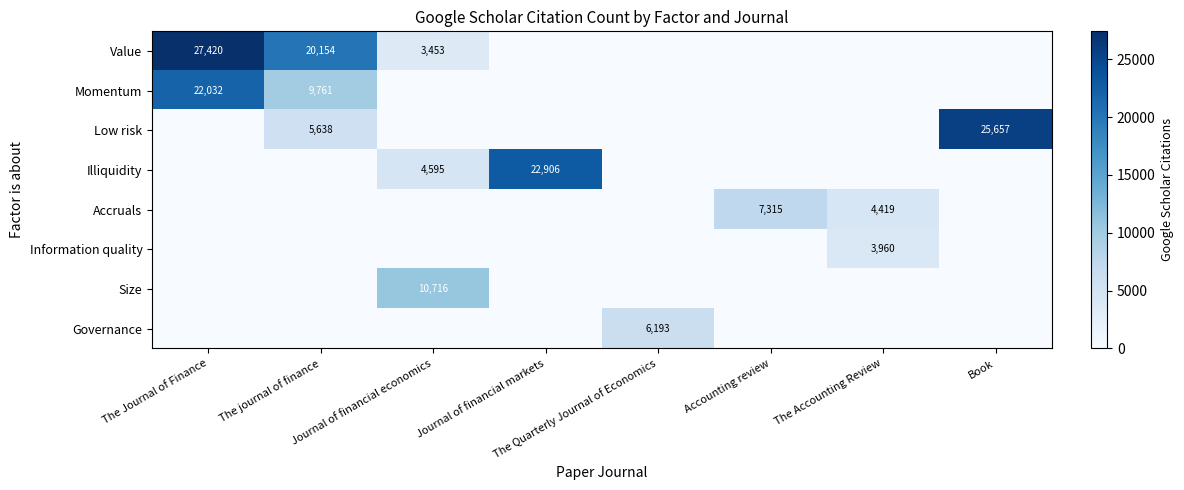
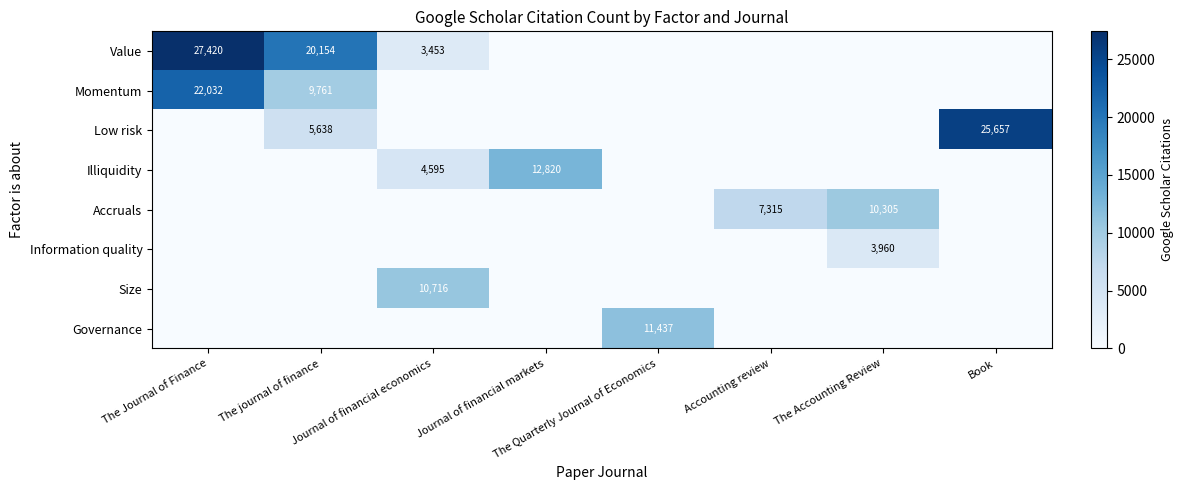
  {
    "Value": {
      "The Journal of Finance": "27,420",
      "The journal of finance": "20,154",
      "Journal of financial economics": "3,453"
    },
    "Momentum": {
      "The Journal of Finance": "22,032",
      "The journal of finance": "9,761"
    },
    "Low risk": {
      "The journal of finance": "5,638",
      "Book": "25,657"
    },
    "Illiquidity": {
      "Journal of financial economics": "4,595",
-     "Journal of financial markets": "22,906"
+     "Journal of financial markets": "12,820"
    },
    "Accruals": {
      "Accounting review": "7,315",
-     "The Accounting Review": "4,419"
+     "The Accounting Review": "10,305"
    },
    "Information quality": {
      "The Accounting Review": "3,960"
    },
    "Size": {
      "Journal of financial economics": "10,716"
    },
    "Governance": {
-     "The Quarterly Journal of Economics": "6,193"
+     "The Quarterly Journal of Economics": "11,437"
    }
  }
